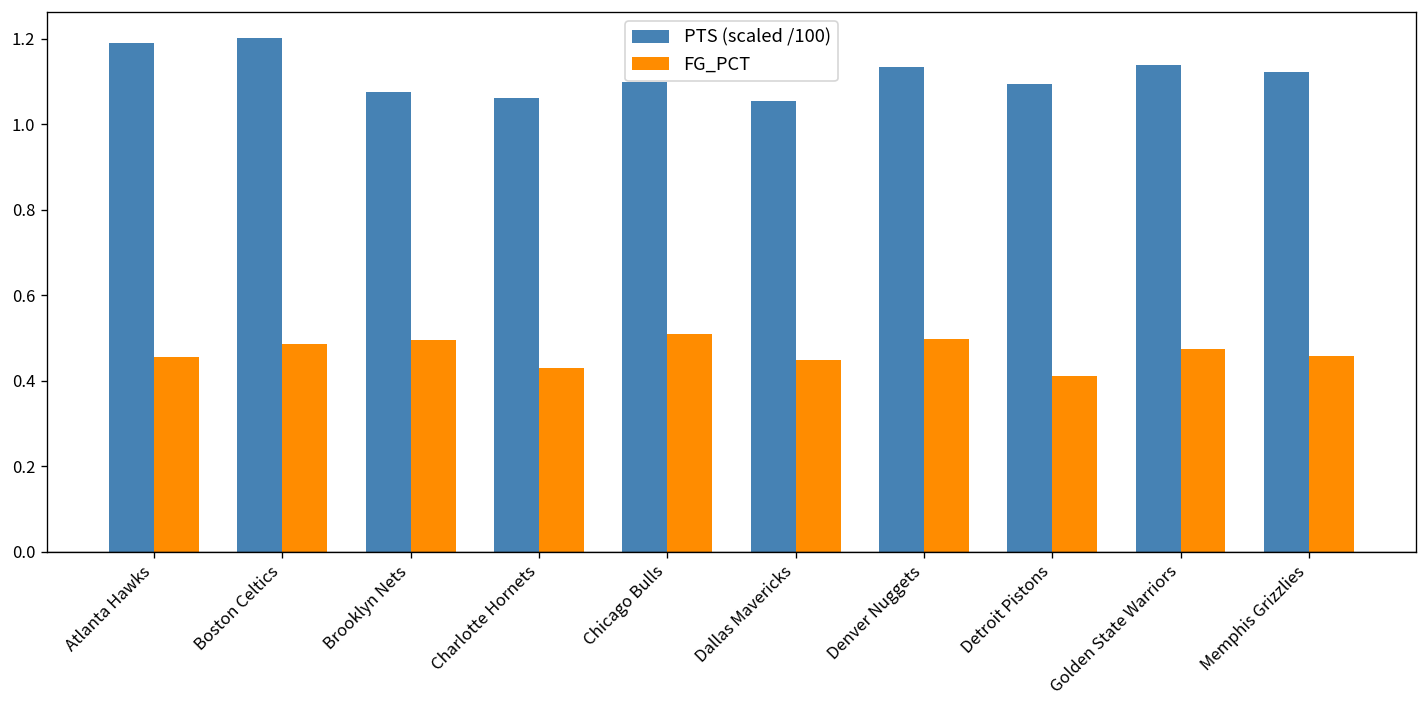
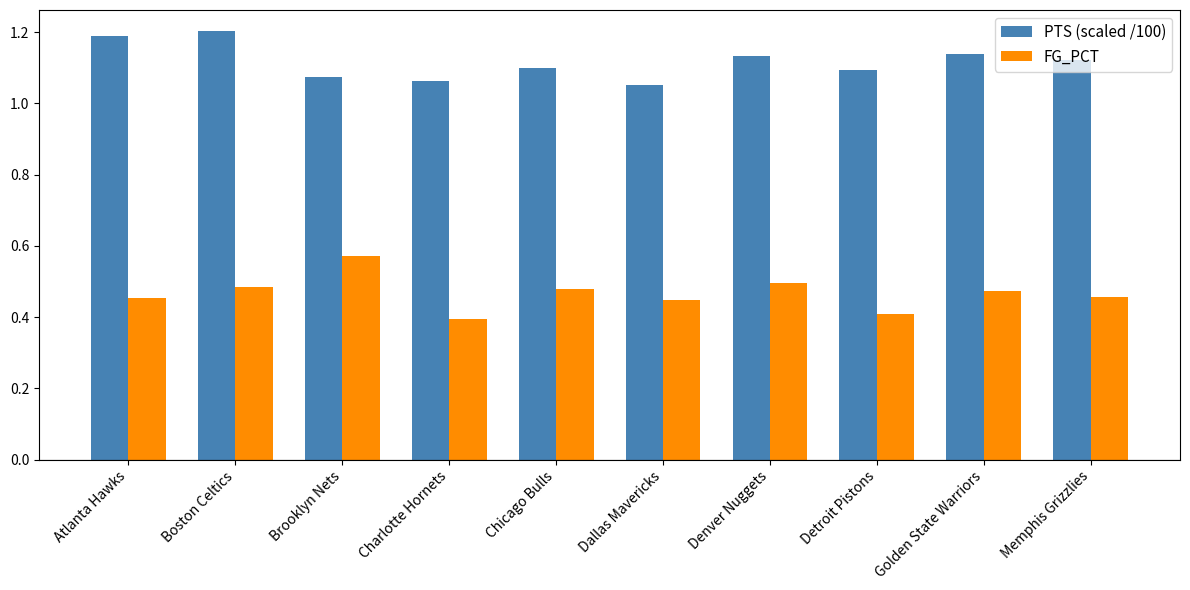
  {
    "PTS (scaled /100)": {
      "Atlanta Hawks": 1.19,
      "Boston Celtics": 1.20,
      "Brooklyn Nets": 1.08,
      "Charlotte Hornets": 1.06,
      "Chicago Bulls": 1.10,
      "Dallas Mavericks": 1.05,
      "Denver Nuggets": 1.13,
      "Detroit Pistons": 1.09,
      "Golden State Warriors": 1.14
    },
    "FG_PCT": {
      "Atlanta Hawks": 0.46,
      "Boston Celtics": 0.49,
-     "Brooklyn Nets": 0.49,
-     "Charlotte Hornets": 0.43,
-     "Chicago Bulls": 0.51,
+     "Brooklyn Nets": 0.57,
+     "Charlotte Hornets": 0.40,
+     "Chicago Bulls": 0.48,
      "Dallas Mavericks": 0.45,
      "Denver Nuggets": 0.50,
      "Detroit Pistons": 0.41,
      "Golden State Warriors": 0.47,
      "Memphis Grizzlies": 0.46
    }
  }
